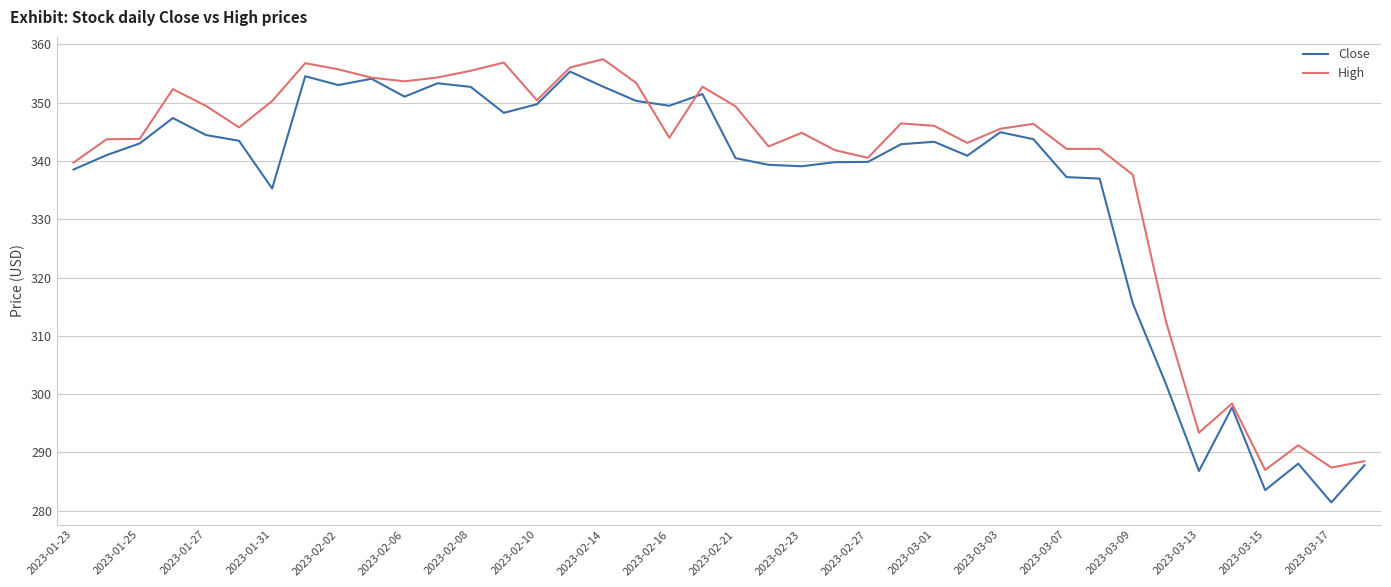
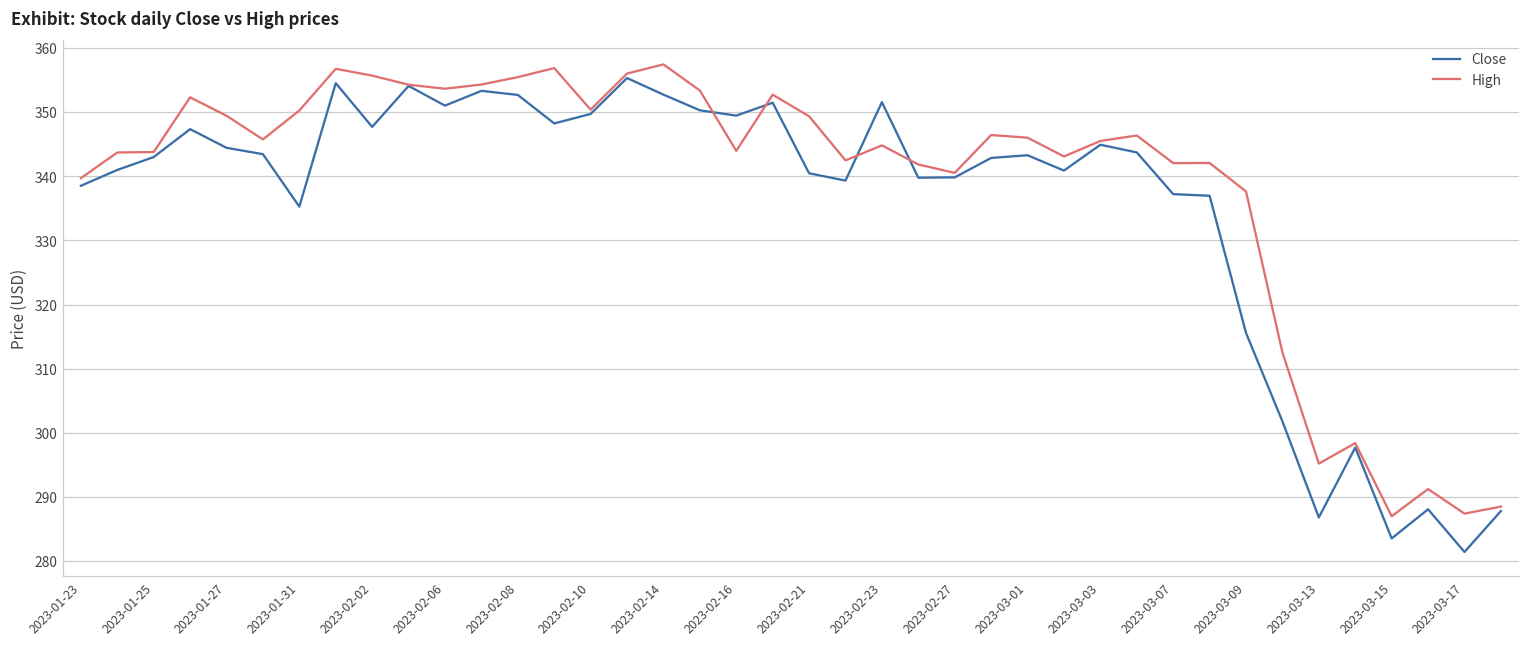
  {
    "Close": {
      "2023-01-23": 339,
      "2023-01-25": 343,
      "2023-01-27": 344,
      "2023-01-31": 335,
-     "2023-02-02": 353,
+     "2023-02-02": 348,
      "2023-02-06": 351,
      "2023-02-08": 353,
      "2023-02-10": 350,
      "2023-02-14": 353,
      "2023-02-16": 349,
      "2023-02-21": 340,
-     "2023-02-23": 339,
+     "2023-02-23": 352,
      "2023-02-27": 340,
      "2023-03-01": 343,
      "2023-03-03": 345,
      "2023-03-07": 337,
      "2023-03-09": 316,
      "2023-03-13": 287,
      "2023-03-15": 284,
      "2023-03-17": 281
    },
    "High": {
      "2023-01-23": 340,
      "2023-01-25": 344,
      "2023-01-27": 349,
      "2023-01-31": 350,
      "2023-02-02": 356,
      "2023-02-06": 354,
      "2023-02-08": 355,
      "2023-02-10": 350,
      "2023-02-14": 357,
      "2023-02-16": 344,
      "2023-02-21": 349,
      "2023-02-23": 345,
      "2023-02-27": 341,
      "2023-03-01": 346,
      "2023-03-03": 346,
      "2023-03-07": 342,
      "2023-03-09": 338,
-     "2023-03-13": 293,
+     "2023-03-13": 295,
      "2023-03-15": 287,
      "2023-03-17": 287
    }
  }
